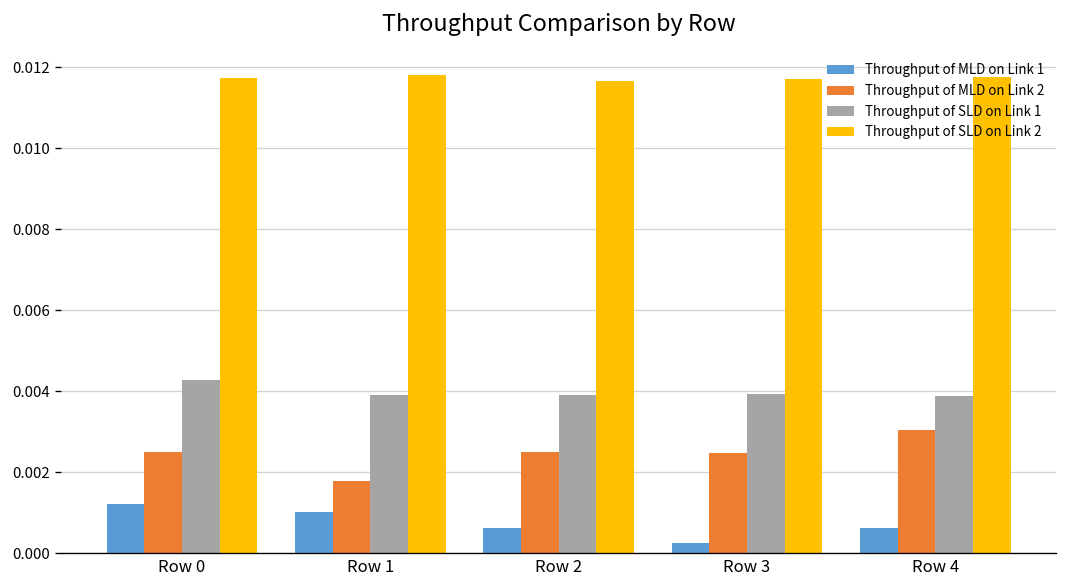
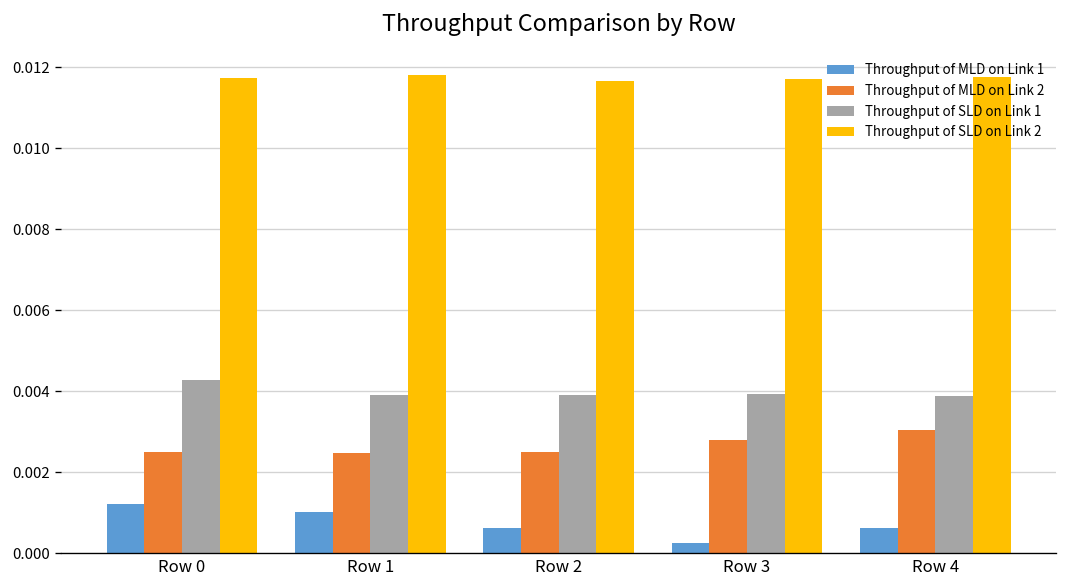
  {
    "Throughput of MLD on Link 1": {
      "Row 0": 0.0012,
      "Row 1": 0.0010,
      "Row 2": 0.0006,
      "Row 3": 0.0003,
      "Row 4": 0.0006
    },
    "Throughput of MLD on Link 2": {
      "Row 0": 0.0025,
-     "Row 1": 0.0018,
+     "Row 1": 0.0025,
      "Row 2": 0.0025,
-     "Row 3": 0.0025,
+     "Row 3": 0.0028,
      "Row 4": 0.0030
    },
    "Throughput of SLD on Link 1": {
      "Row 0": 0.0043,
      "Row 1": 0.0039,
      "Row 2": 0.0039,
      "Row 3": 0.0039,
      "Row 4": 0.0039
    },
    "Throughput of SLD on Link 2": {
      "Row 0": 0.0117,
      "Row 1": 0.0118,
      "Row 2": 0.0117,
      "Row 3": 0.0117,
      "Row 4": 0.0118
    }
  }
